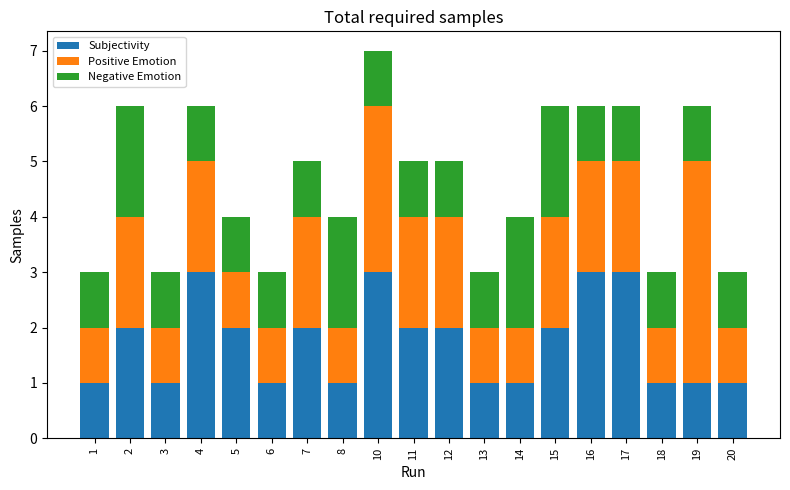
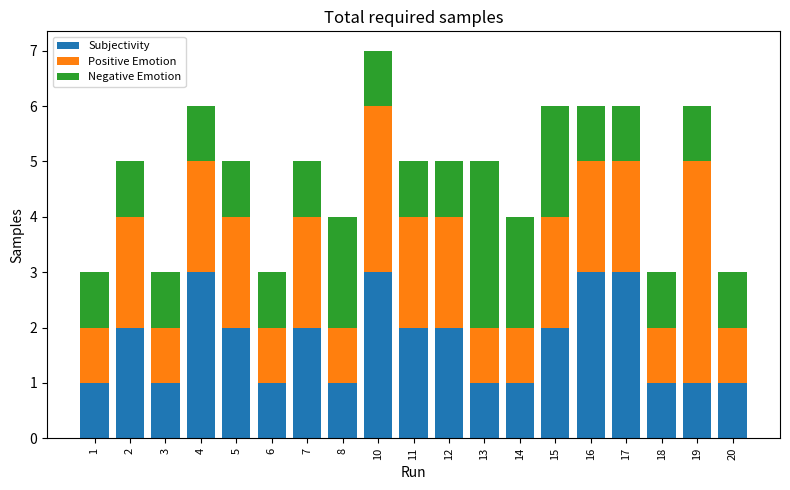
  {
    "Subjectivity": {
      "1": 1,
      "2": 2,
      "3": 1,
      "4": 3,
      "5": 2,
      "6": 1,
      "7": 2,
      "8": 1,
      "10": 3,
      "11": 2,
      "12": 2,
      "13": 1,
      "14": 1,
      "15": 2,
      "16": 3,
      "17": 3,
      "18": 1,
      "19": 1,
      "20": 1
    },
    "Positive Emotion": {
      "1": 1,
      "2": 2,
      "3": 1,
      "4": 2,
-     "5": 1,
+     "5": 2,
      "6": 1,
      "7": 2,
      "8": 1,
      "10": 3,
      "11": 2,
      "12": 2,
      "13": 1,
      "14": 1,
      "15": 2,
      "16": 2,
      "17": 2,
      "18": 1,
      "19": 4,
      "20": 1
    },
    "Negative Emotion": {
      "1": 1,
-     "2": 2,
+     "2": 1,
      "3": 1,
      "4": 1,
      "5": 1,
      "6": 1,
      "7": 1,
      "8": 2,
      "10": 1,
      "11": 1,
      "12": 1,
-     "13": 1,
+     "13": 3,
      "14": 2,
      "15": 2,
      "16": 1,
      "17": 1,
      "18": 1,
      "19": 1,
      "20": 1
    }
  }
